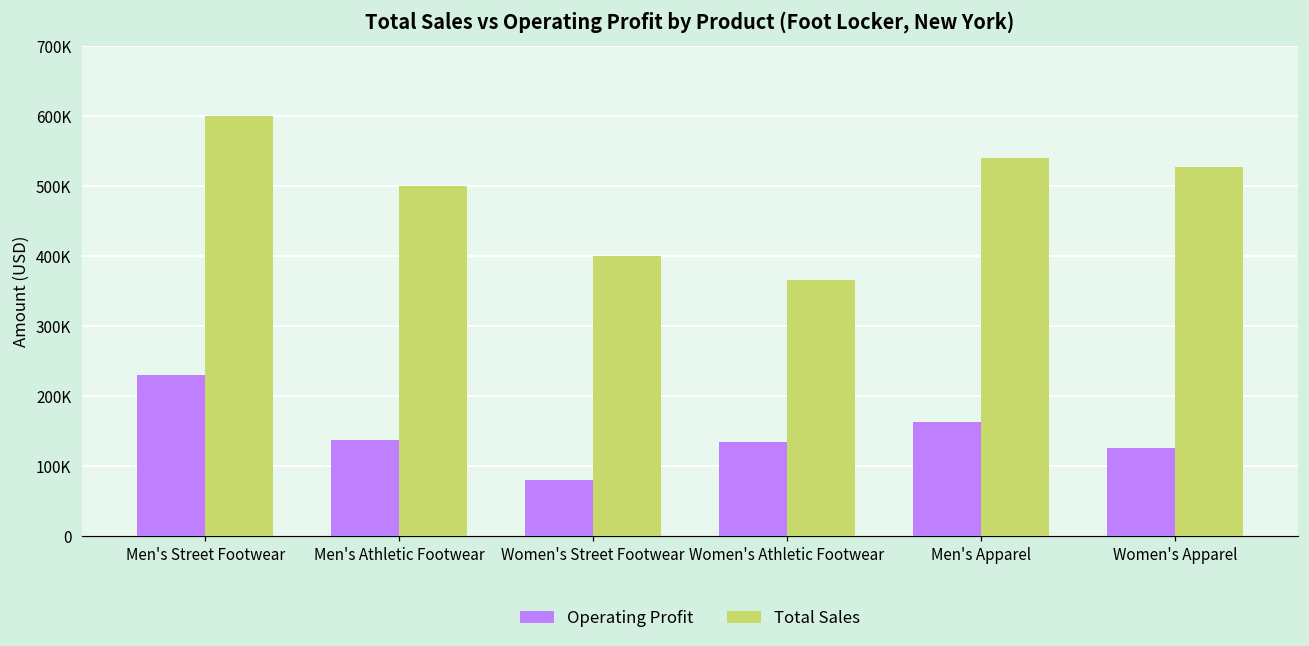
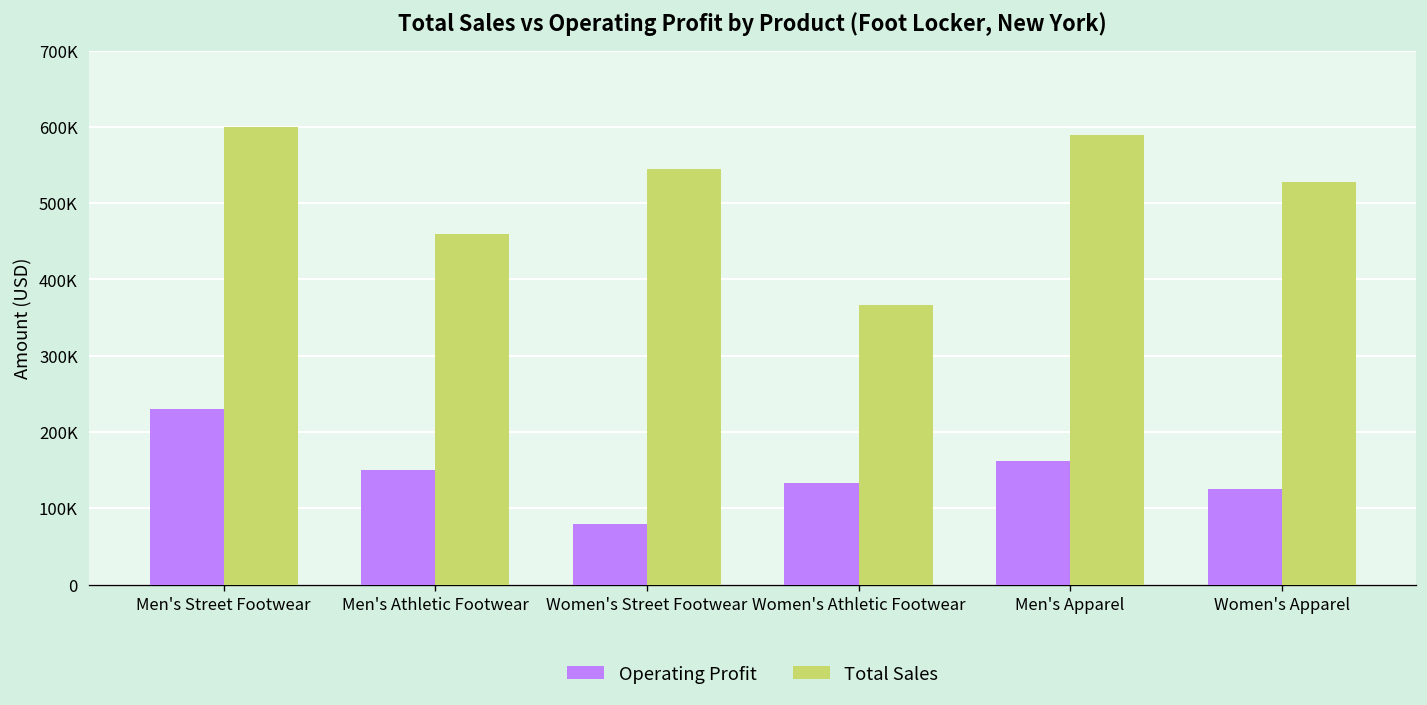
  {
    "Operating Profit": {
      "Men's Street Footwear": 230000,
-     "Men's Athletic Footwear": 140000,
+     "Men's Athletic Footwear": 150000,
      "Women's Street Footwear": 80000,
      "Women's Athletic Footwear": 130000,
      "Men's Apparel": 160000,
      "Women's Apparel": 130000
    },
    "Total Sales": {
      "Men's Street Footwear": 600000,
-     "Men's Athletic Footwear": 500000,
-     "Women's Street Footwear": 400000,
+     "Men's Athletic Footwear": 460000,
+     "Women's Street Footwear": 550000,
      "Women's Athletic Footwear": 370000,
-     "Men's Apparel": 540000,
+     "Men's Apparel": 590000,
      "Women's Apparel": 530000
    }
  }
